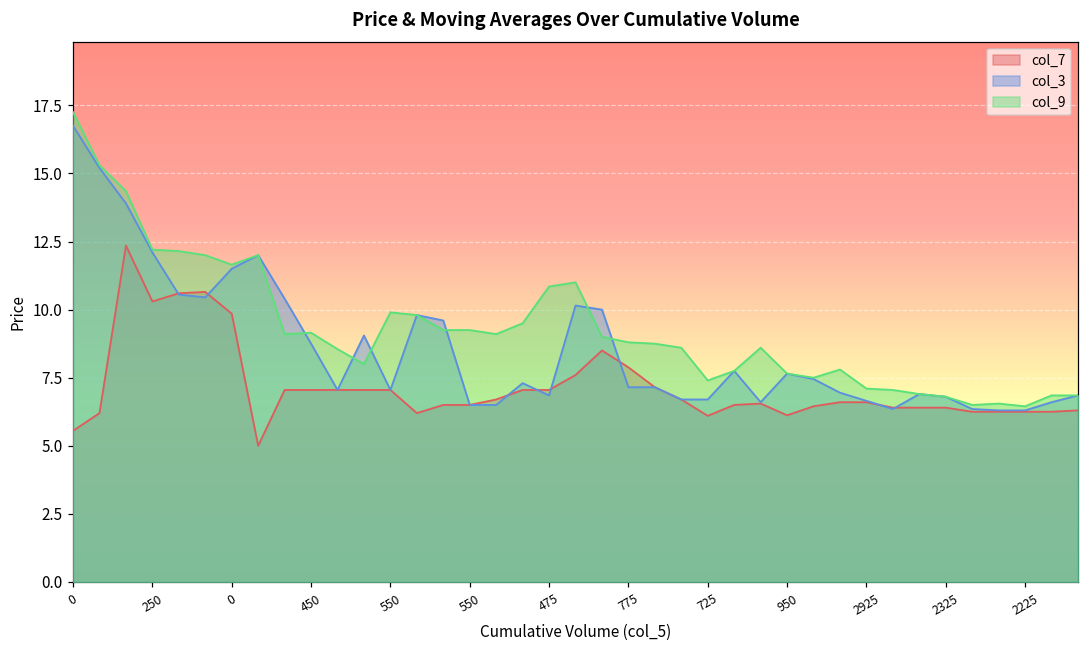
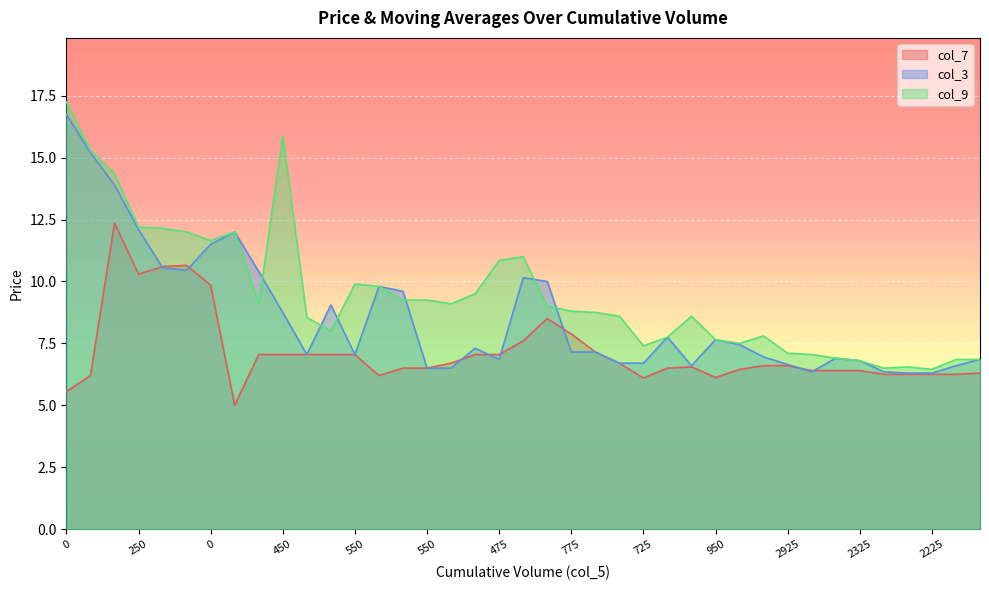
  {
    "col_7": {
      "250": 10.3,
      "450": 7.1,
      "475": 7.1,
      "775": 7.9,
      "725": 6.1,
      "950": 6.1,
      "2325": 6.4
    },
    "col_3": {
      "450": 8.8,
      "475": 6.9,
      "775": 7.2,
      "725": 6.7
    },
    "col_9": {
-     "450": 9.2,
+     "450": 15.9,
      "475": 10.9,
      "775": 8.8,
      "725": 7.4,
      "2925": 7.1,
      "2225": 6.5
    }
  }
